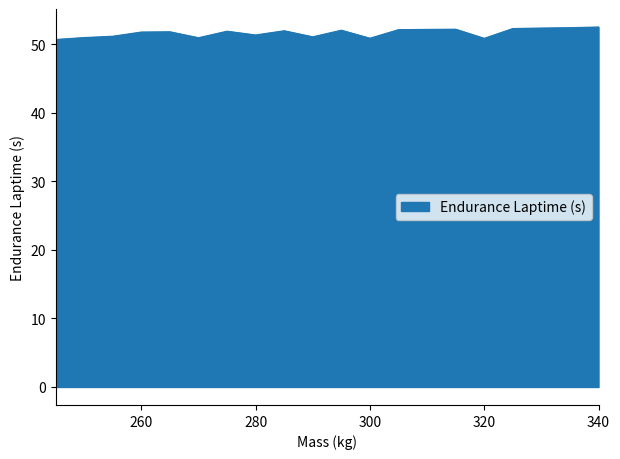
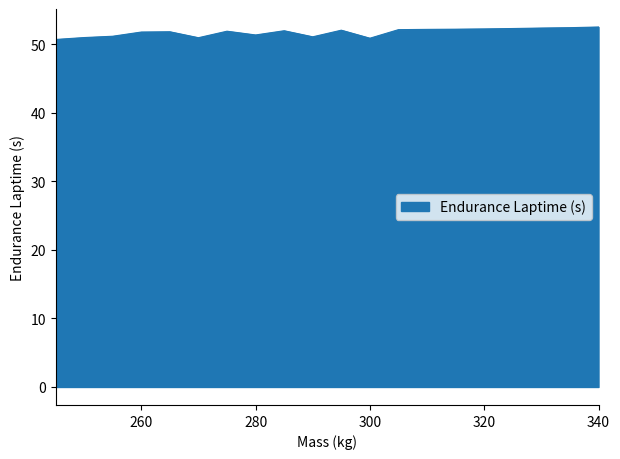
  {
    "260": 52,
    "280": 51,
    "300": 51,
-   "320": 51,
+   "320": 52,
    "340": 52
  }
